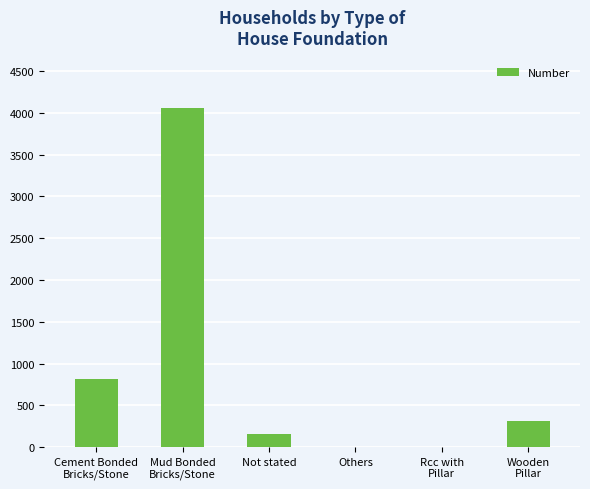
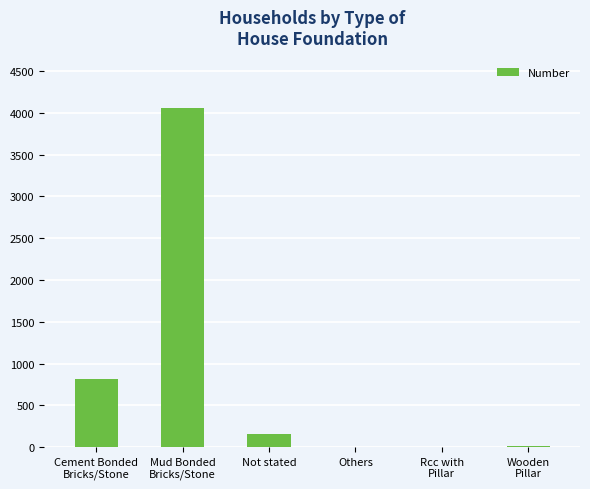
  {
    "Cement Bonded Bricks/Stone": 800,
    "Mud Bonded Bricks/Stone": 4100,
    "Not stated": 200,
    "Others": 0,
    "Rcc with Pillar": 0,
-   "Wooden Pillar": 300
+   "Wooden Pillar": 0
  }
